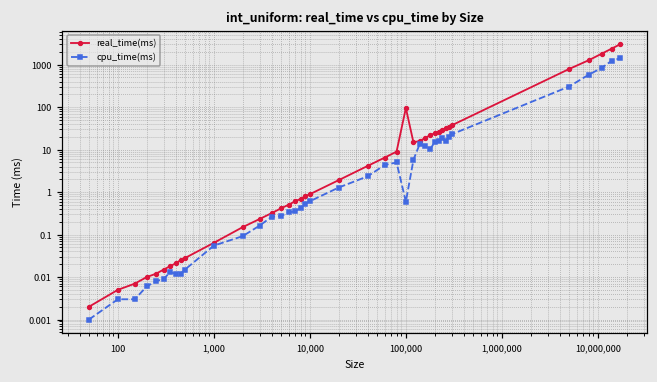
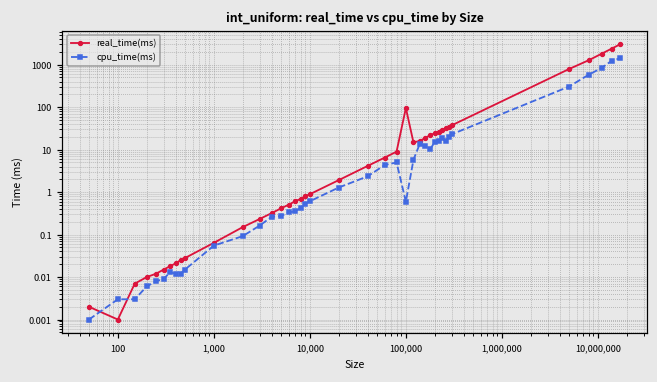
  {
    "real_time(ms)": {
-     "100": 0.005,
+     "100": 0.001,
      "1,000": 0.06,
      "10,000": 0.9,
      "100,000": 100
    },
    "cpu_time(ms)": {
      "100": 0.003,
      "1,000": 0.06,
      "10,000": 0.6,
      "100,000": 0.6
    }
  }
